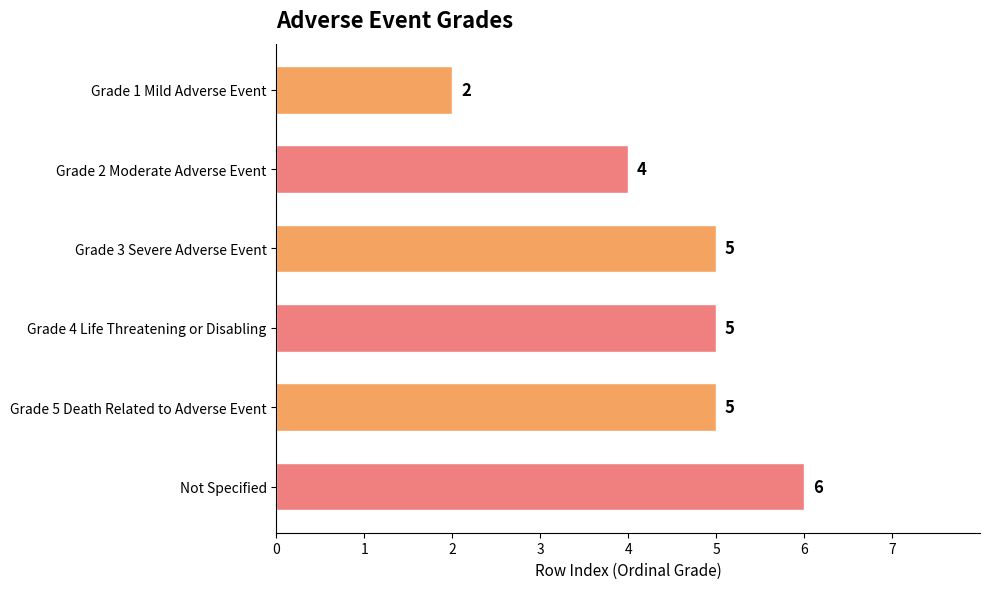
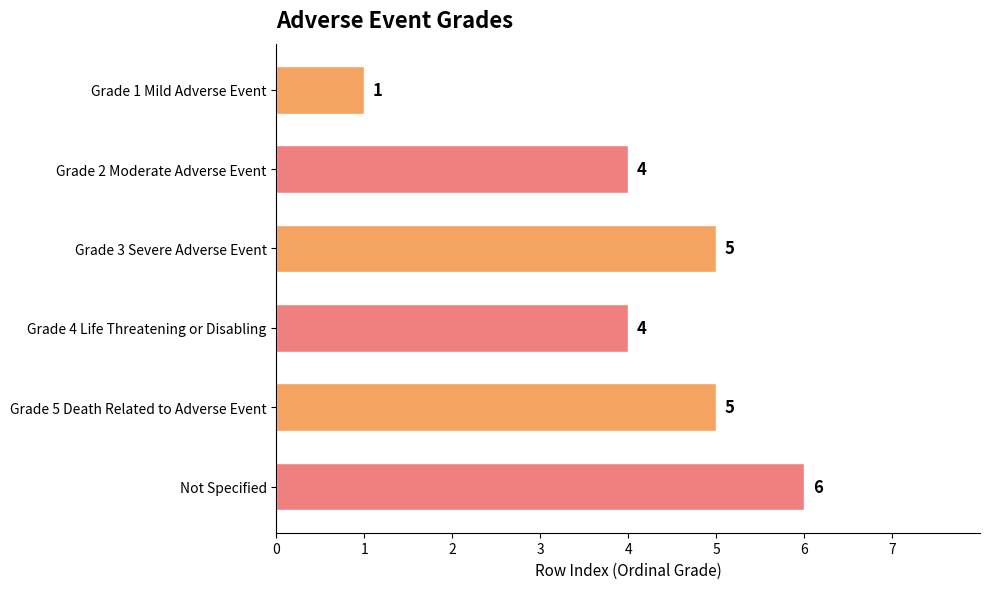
  {
-   "Grade 1 Mild Adverse Event": 2,
+   "Grade 1 Mild Adverse Event": 1,
    "Grade 2 Moderate Adverse Event": 4,
    "Grade 3 Severe Adverse Event": 5,
-   "Grade 4 Life Threatening or Disabling": 5,
+   "Grade 4 Life Threatening or Disabling": 4,
    "Grade 5 Death Related to Adverse Event": 5,
    "Not Specified": 6
  }
